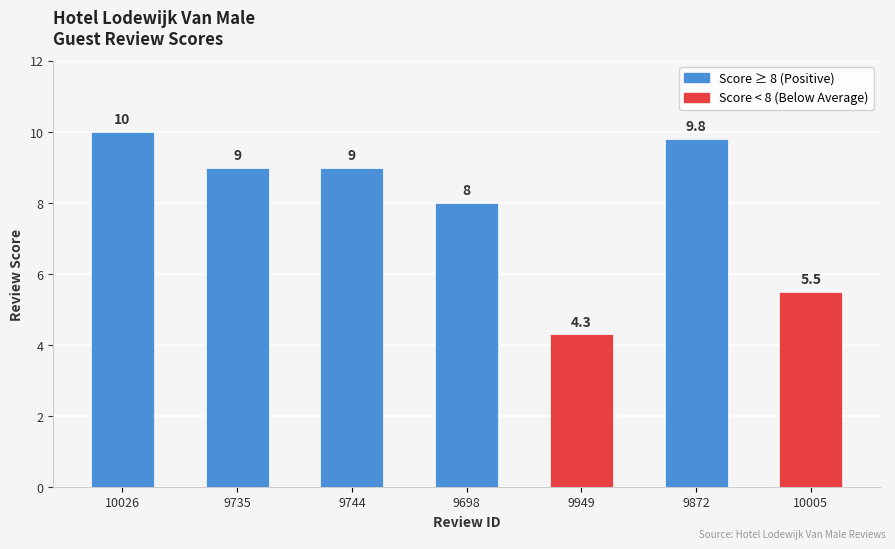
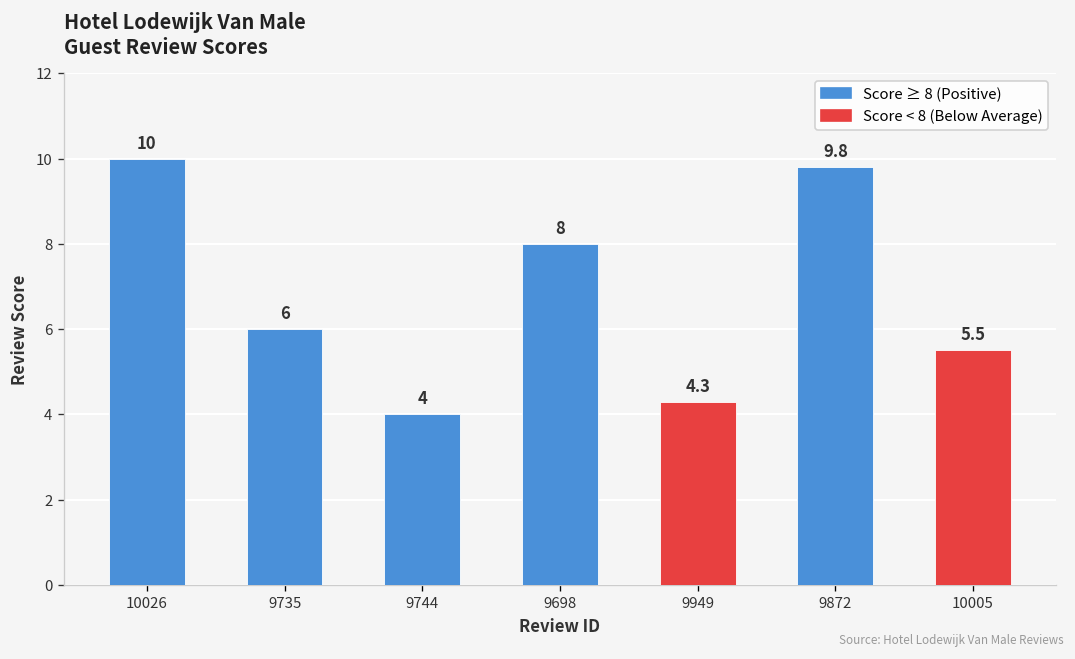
  {
    "10026": 10,
-   "9735": 9,
-   "9744": 9,
+   "9735": 6,
+   "9744": 4,
    "9698": 8,
    "9949": 4.3,
    "9872": 9.8,
    "10005": 5.5
  }
